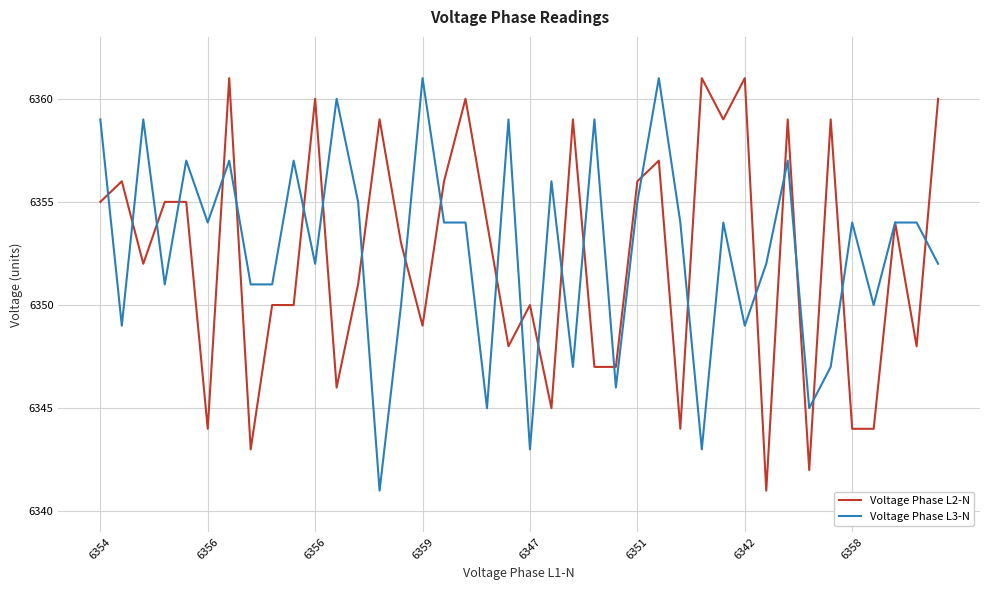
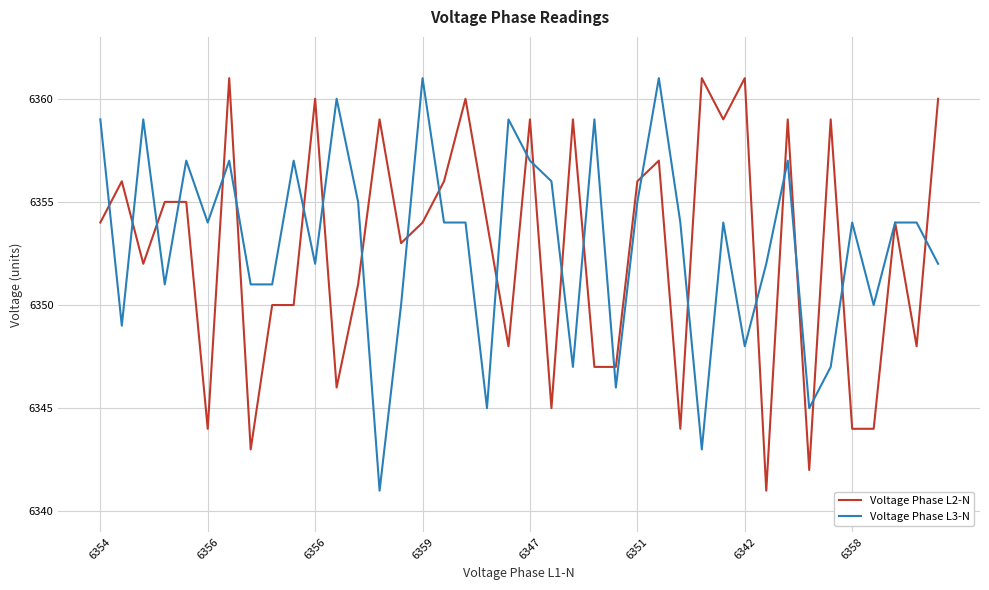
  {
    "Voltage Phase L2-N": {
-     "6354": 6355,
-     "6359": 6349,
-     "6347": 6350,
+     "6354": 6354,
+     "6359": 6354,
+     "6347": 6359,
      "6351": 6356,
      "6342": 6361,
      "6358": 6344
    },
    "Voltage Phase L3-N": {
      "6354": 6359,
      "6359": 6361,
-     "6347": 6343,
+     "6347": 6357,
      "6351": 6355,
-     "6342": 6349,
+     "6342": 6348,
      "6358": 6354
    }
  }
